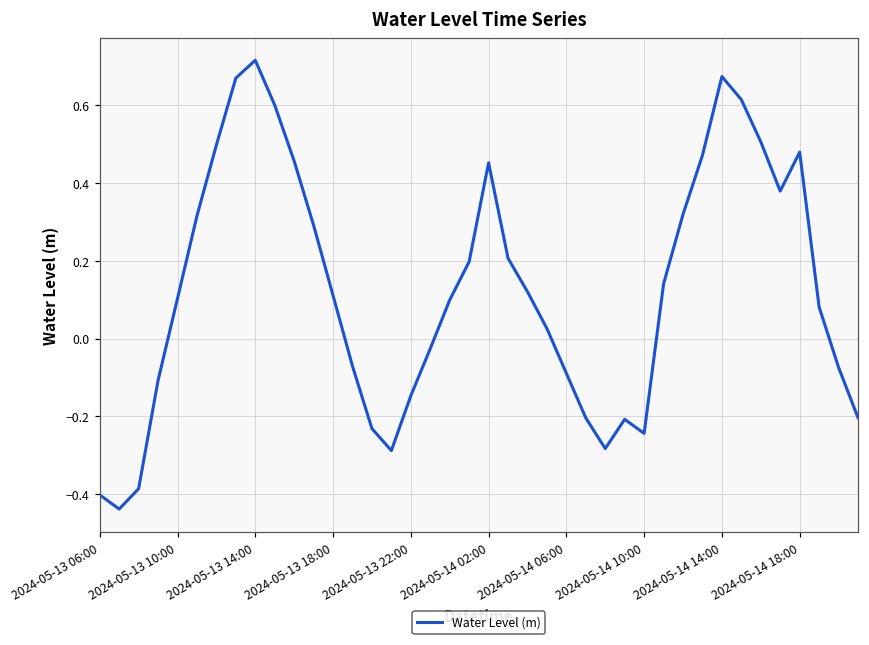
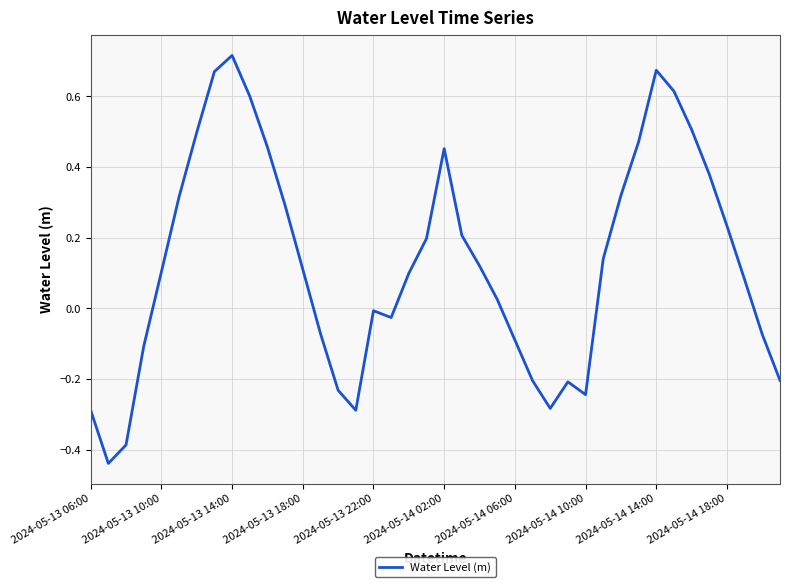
  {
-   "2024-05-13 06:00": -0.40,
+   "2024-05-13 06:00": -0.29,
    "2024-05-13 10:00": 0.10,
    "2024-05-13 14:00": 0.72,
    "2024-05-13 18:00": 0.11,
-   "2024-05-13 22:00": -0.15,
+   "2024-05-13 22:00": -0.01,
    "2024-05-14 02:00": 0.45,
    "2024-05-14 06:00": -0.09,
    "2024-05-14 10:00": -0.24,
    "2024-05-14 14:00": 0.67,
-   "2024-05-14 18:00": 0.48
+   "2024-05-14 18:00": 0.23
  }
